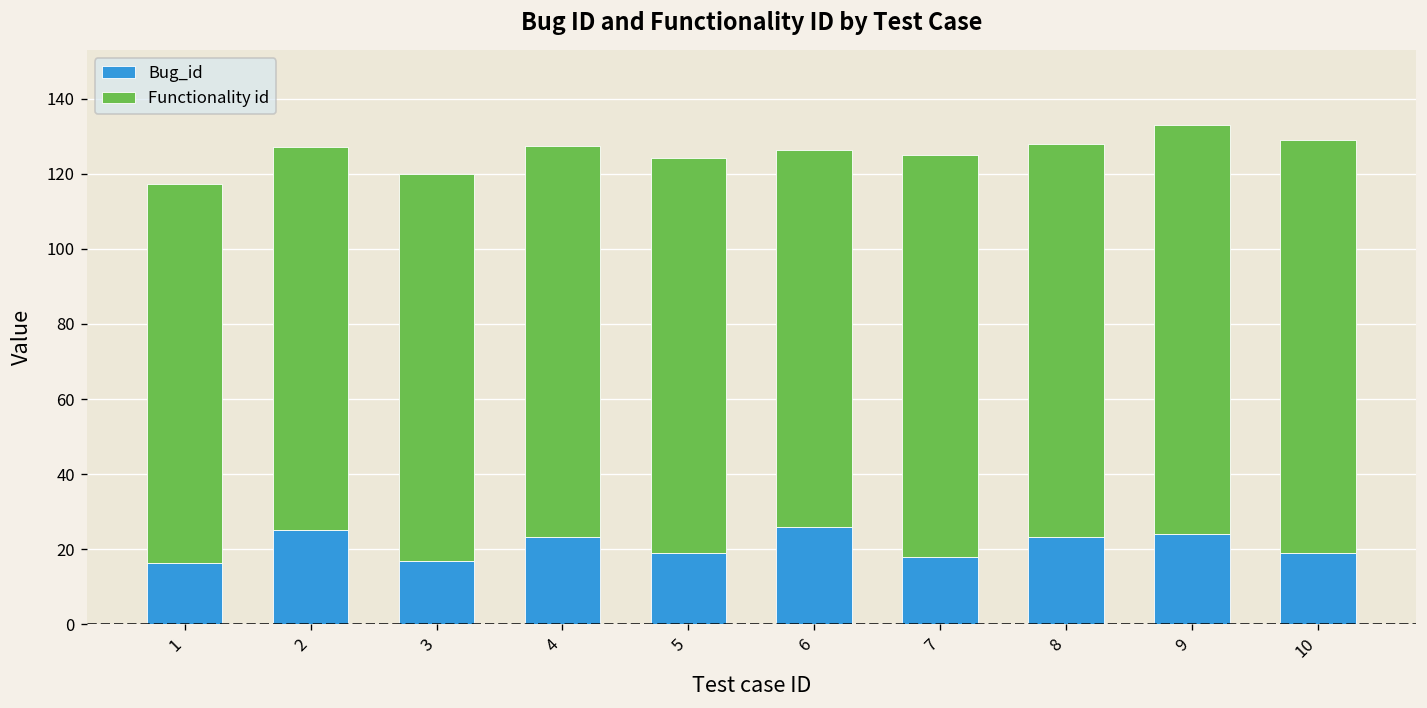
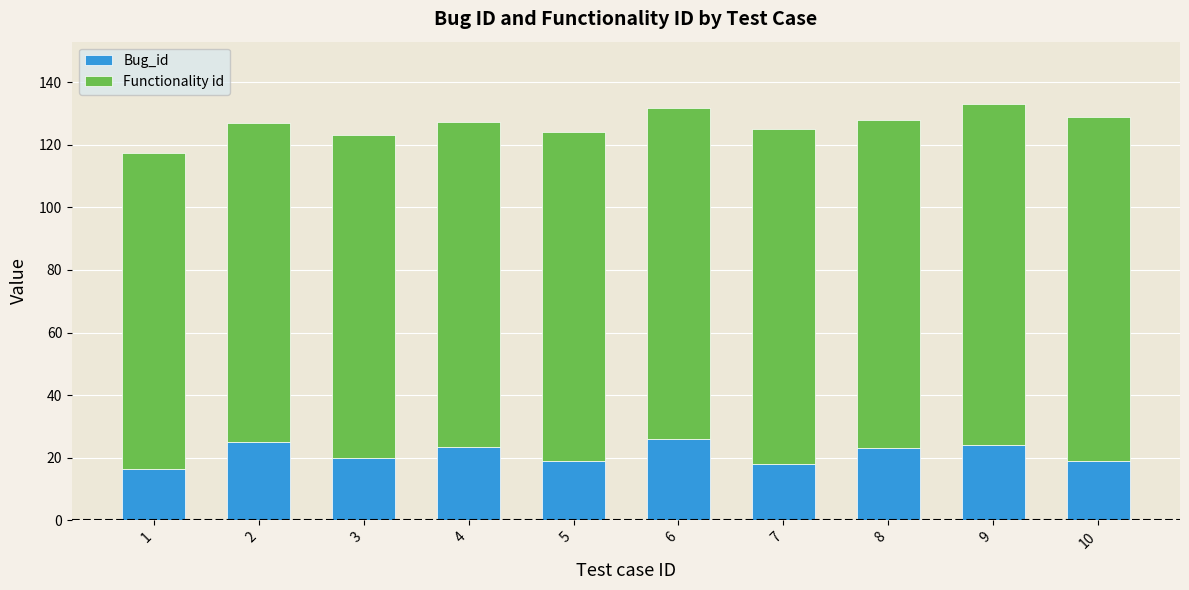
  {
    "Bug_id": {
      "1": 16,
      "2": 25,
-     "3": 17,
+     "3": 20,
      "4": 23,
      "5": 19,
      "6": 26,
      "7": 18,
      "8": 23,
      "9": 24,
      "10": 19
    },
    "Functionality id": {
      "1": 101,
      "2": 102,
      "3": 103,
      "4": 104,
      "5": 105,
-     "6": 100,
+     "6": 106,
      "7": 107,
      "8": 105,
      "9": 109,
      "10": 110
    }
  }
